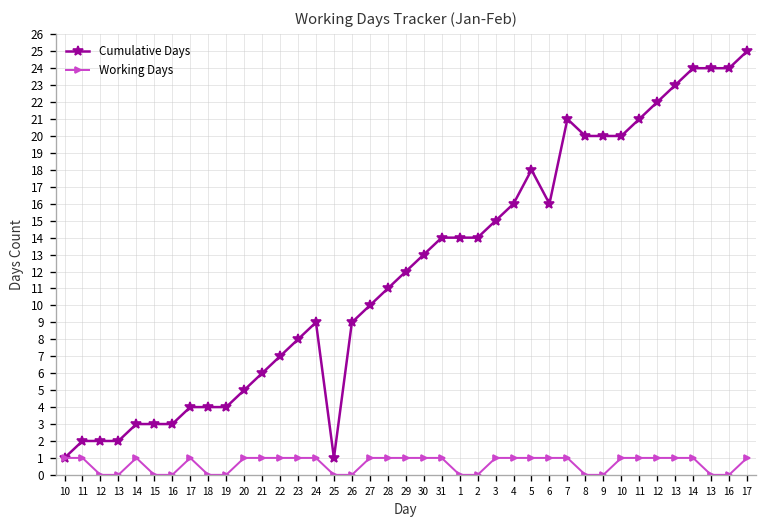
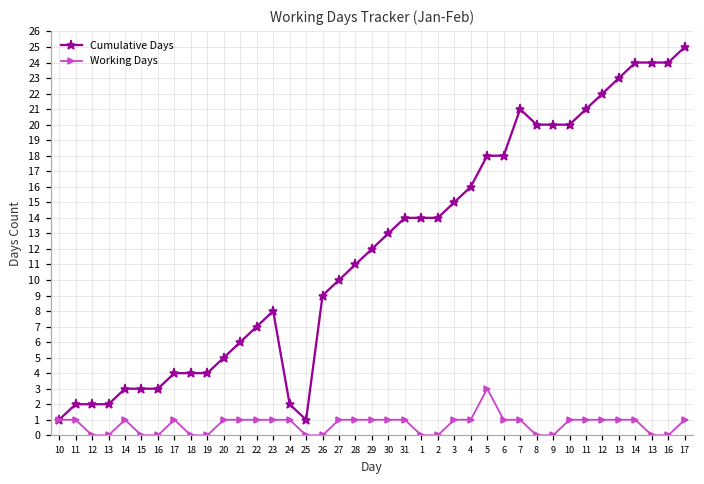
  {
    "Cumulative Days": {
      "15": 3,
      "18": 4,
      "19": 4,
      "20": 5,
      "21": 6,
      "22": 7,
      "23": 8,
-     "24": 9,
+     "24": 2,
      "25": 1,
      "26": 9,
      "27": 10,
      "28": 11,
      "29": 12,
      "30": 13,
      "31": 14,
      "1": 14,
      "2": 14,
      "3": 15,
      "4": 16,
      "5": 18,
-     "6": 16,
+     "6": 18,
      "7": 21,
      "8": 20,
      "9": 20
    },
    "Working Days": {
      "15": 0,
      "18": 0,
      "19": 0,
      "20": 1,
      "21": 1,
      "22": 1,
      "23": 1,
      "24": 1,
      "25": 0,
      "26": 0,
      "27": 1,
      "28": 1,
      "29": 1,
      "30": 1,
      "31": 1,
      "1": 0,
      "2": 0,
      "3": 1,
      "4": 1,
-     "5": 1,
+     "5": 3,
      "6": 1,
      "7": 1,
      "8": 0,
      "9": 0
    }
  }
